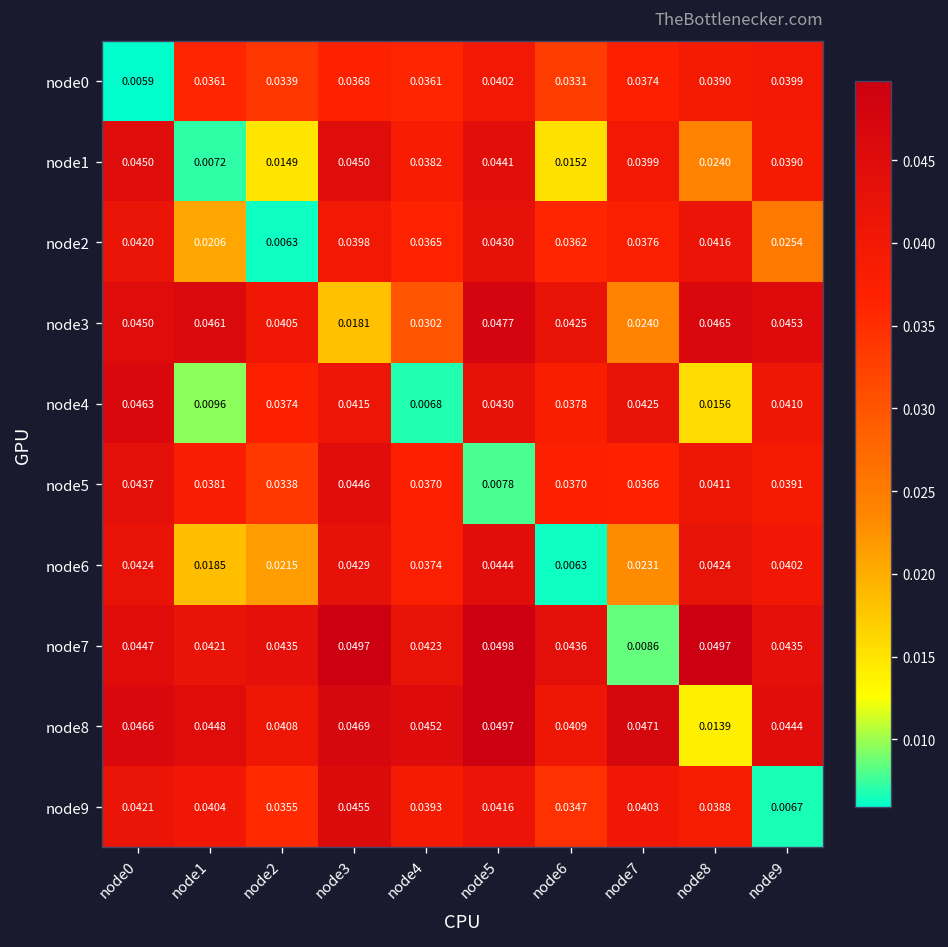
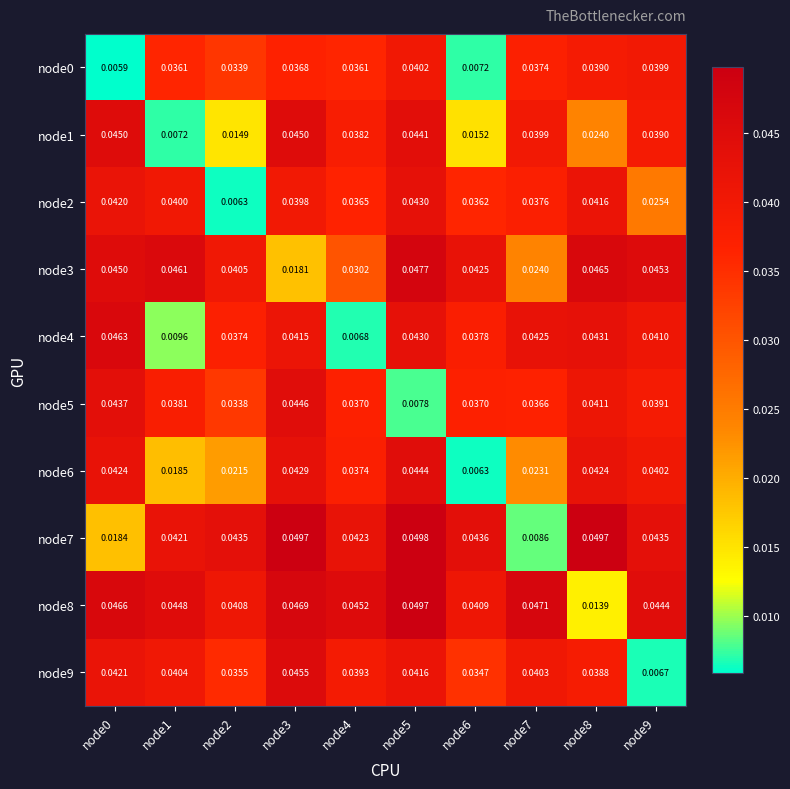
  {
    "node0": {
      "node0": 0.0059,
      "node1": 0.0361,
      "node2": 0.0339,
      "node3": 0.0368,
      "node4": 0.0361,
      "node5": 0.0402,
-     "node6": 0.0331,
+     "node6": 0.0072,
      "node7": 0.0374,
      "node8": 0.0390,
      "node9": 0.0399
    },
    "node1": {
      "node0": 0.0450,
      "node1": 0.0072,
      "node2": 0.0149,
      "node3": 0.0450,
      "node4": 0.0382,
      "node5": 0.0441,
      "node6": 0.0152,
      "node7": 0.0399,
      "node8": 0.0240,
      "node9": 0.0390
    },
    "node2": {
      "node0": 0.0420,
-     "node1": 0.0206,
+     "node1": 0.0400,
      "node2": 0.0063,
      "node3": 0.0398,
      "node4": 0.0365,
      "node5": 0.0430,
      "node6": 0.0362,
      "node7": 0.0376,
      "node8": 0.0416,
      "node9": 0.0254
    },
    "node3": {
      "node0": 0.0450,
      "node1": 0.0461,
      "node2": 0.0405,
      "node3": 0.0181,
      "node4": 0.0302,
      "node5": 0.0477,
      "node6": 0.0425,
      "node7": 0.0240,
      "node8": 0.0465,
      "node9": 0.0453
    },
    "node4": {
      "node0": 0.0463,
      "node1": 0.0096,
      "node2": 0.0374,
      "node3": 0.0415,
      "node4": 0.0068,
      "node5": 0.0430,
      "node6": 0.0378,
      "node7": 0.0425,
-     "node8": 0.0156,
+     "node8": 0.0431,
      "node9": 0.0410
    },
    "node5": {
      "node0": 0.0437,
      "node1": 0.0381,
      "node2": 0.0338,
      "node3": 0.0446,
      "node4": 0.0370,
      "node5": 0.0078,
      "node6": 0.0370,
      "node7": 0.0366,
      "node8": 0.0411,
      "node9": 0.0391
    },
    "node6": {
      "node0": 0.0424,
      "node1": 0.0185,
      "node2": 0.0215,
      "node3": 0.0429,
      "node4": 0.0374,
      "node5": 0.0444,
      "node6": 0.0063,
      "node7": 0.0231,
      "node8": 0.0424,
      "node9": 0.0402
    },
    "node7": {
-     "node0": 0.0447,
+     "node0": 0.0184,
      "node1": 0.0421,
      "node2": 0.0435,
      "node3": 0.0497,
      "node4": 0.0423,
      "node5": 0.0498,
      "node6": 0.0436,
      "node7": 0.0086,
      "node8": 0.0497,
      "node9": 0.0435
    },
    "node8": {
      "node0": 0.0466,
      "node1": 0.0448,
      "node2": 0.0408,
      "node3": 0.0469,
      "node4": 0.0452,
      "node5": 0.0497,
      "node6": 0.0409,
      "node7": 0.0471,
      "node8": 0.0139,
      "node9": 0.0444
    },
    "node9": {
      "node0": 0.0421,
      "node1": 0.0404,
      "node2": 0.0355,
      "node3": 0.0455,
      "node4": 0.0393,
      "node5": 0.0416,
      "node6": 0.0347,
      "node7": 0.0403,
      "node8": 0.0388,
      "node9": 0.0067
    }
  }
